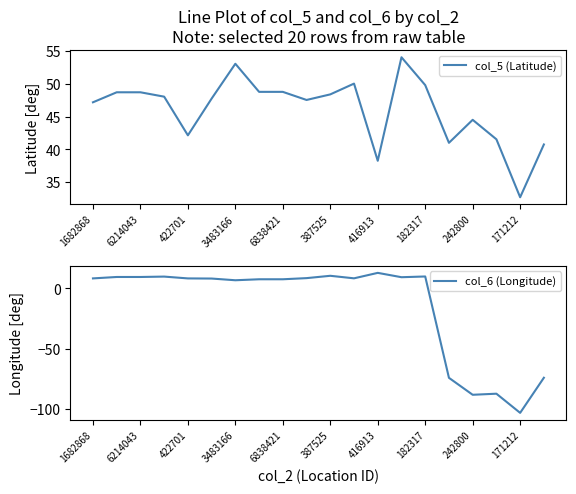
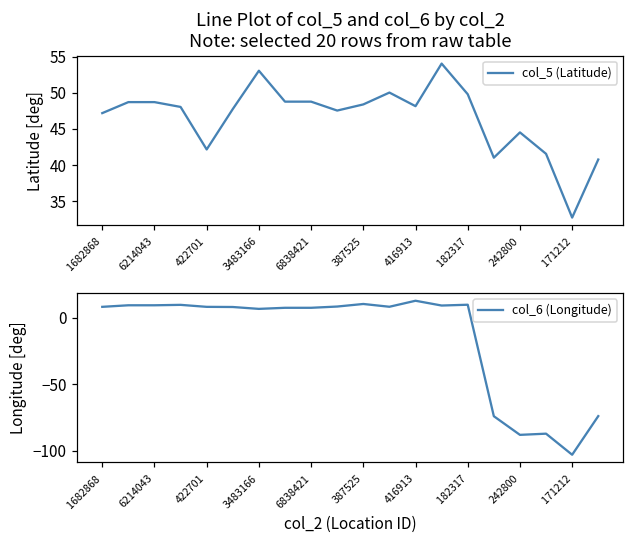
  {
    "Line Plot of col_5 and col_6 by col_2 Note: selected 20 rows from raw table": {
      "1682868": 47,
      "6214043": 49,
      "422701": 42,
      "3483166": 53,
      "6838421": 49,
      "387525": 48,
-     "416913": 38,
+     "416913": 48,
      "182317": 50,
      "242800": 44,
      "171212": 33
    }
  }
